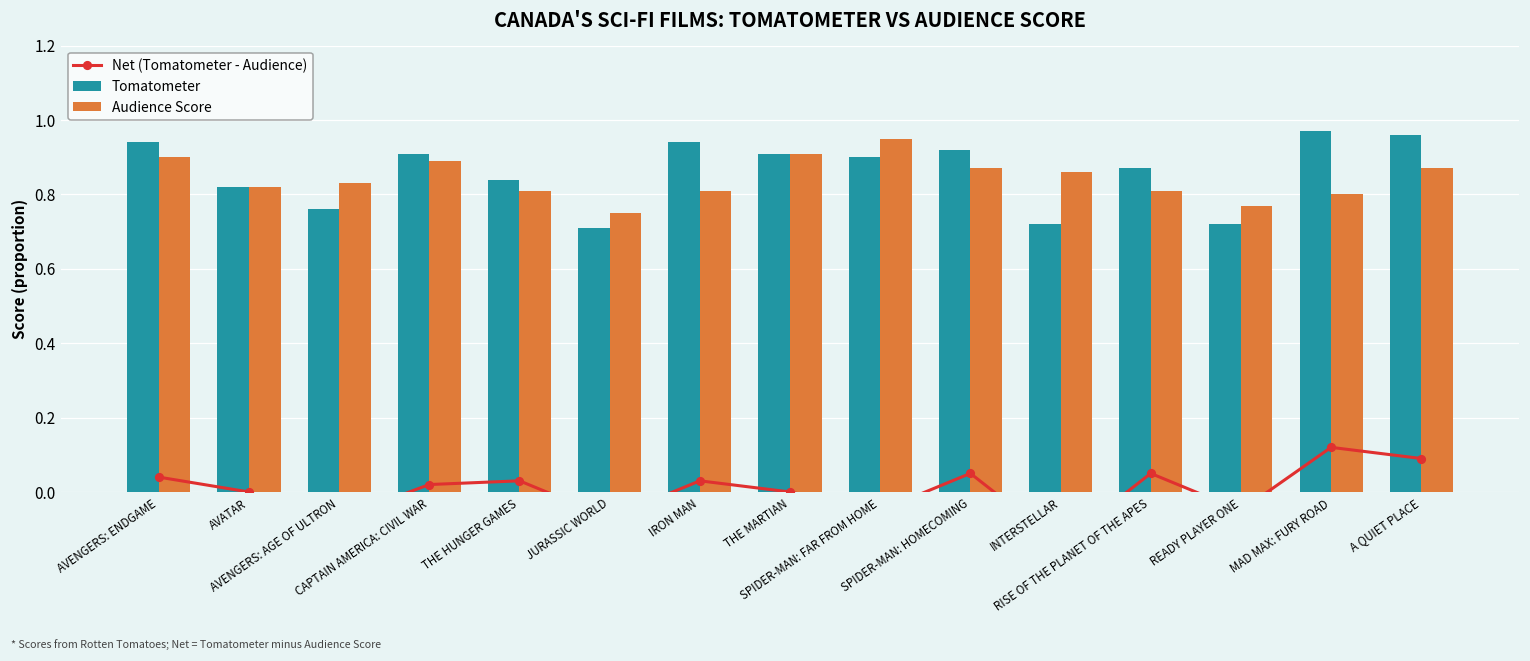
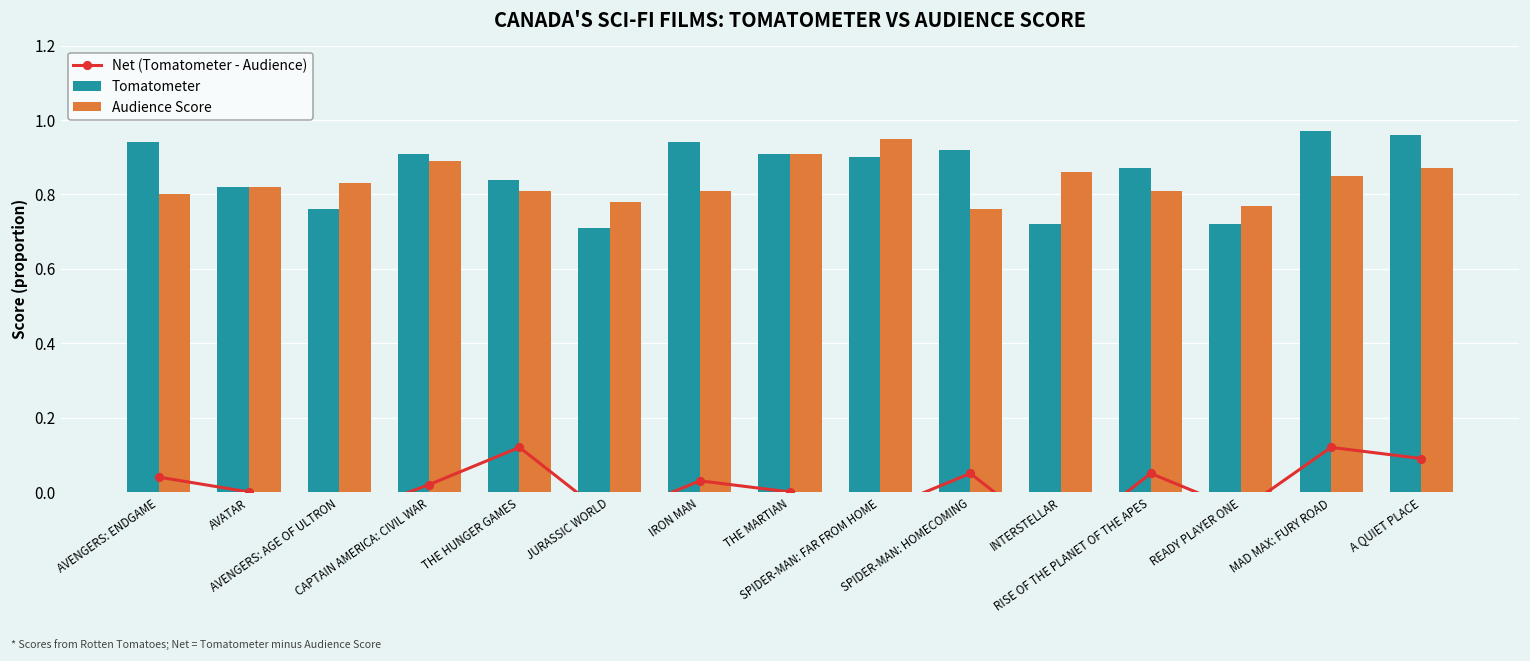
  {
    "Tomatometer": {
      "AVENGERS: ENDGAME": 0.94,
      "AVATAR": 0.82,
      "AVENGERS: AGE OF ULTRON": 0.76,
      "CAPTAIN AMERICA: CIVIL WAR": 0.91,
      "THE HUNGER GAMES": 0.84,
      "JURASSIC WORLD": 0.71,
      "IRON MAN": 0.94,
      "THE MARTIAN": 0.91,
      "SPIDER-MAN: FAR FROM HOME": 0.90,
      "SPIDER-MAN: HOMECOMING": 0.92,
      "INTERSTELLAR": 0.72,
      "RISE OF THE PLANET OF THE APES": 0.87,
      "READY PLAYER ONE": 0.72,
      "MAD MAX: FURY ROAD": 0.97,
      "A QUIET PLACE": 0.96
    },
    "Net (Tomatometer - Audience)": {
      "AVENGERS: ENDGAME": 0.04,
      "AVATAR": 0.00,
      "CAPTAIN AMERICA: CIVIL WAR": 0.02,
-     "THE HUNGER GAMES": 0.03,
+     "THE HUNGER GAMES": 0.12,
      "IRON MAN": 0.03,
      "THE MARTIAN": 0.00,
      "SPIDER-MAN: HOMECOMING": 0.05,
      "RISE OF THE PLANET OF THE APES": 0.05,
      "MAD MAX: FURY ROAD": 0.12,
      "A QUIET PLACE": 0.09
    },
    "Audience Score": {
-     "AVENGERS: ENDGAME": 0.9,
+     "AVENGERS: ENDGAME": 0.8,
      "AVATAR": 0.82,
      "AVENGERS: AGE OF ULTRON": 0.83,
      "CAPTAIN AMERICA: CIVIL WAR": 0.89,
      "THE HUNGER GAMES": 0.81,
-     "JURASSIC WORLD": 0.75,
+     "JURASSIC WORLD": 0.78,
      "IRON MAN": 0.81,
      "THE MARTIAN": 0.91,
      "SPIDER-MAN: FAR FROM HOME": 0.95,
-     "SPIDER-MAN: HOMECOMING": 0.87,
+     "SPIDER-MAN: HOMECOMING": 0.76,
      "INTERSTELLAR": 0.86,
      "RISE OF THE PLANET OF THE APES": 0.81,
      "READY PLAYER ONE": 0.77,
-     "MAD MAX: FURY ROAD": 0.80,
+     "MAD MAX: FURY ROAD": 0.85,
      "A QUIET PLACE": 0.87
    }
  }
